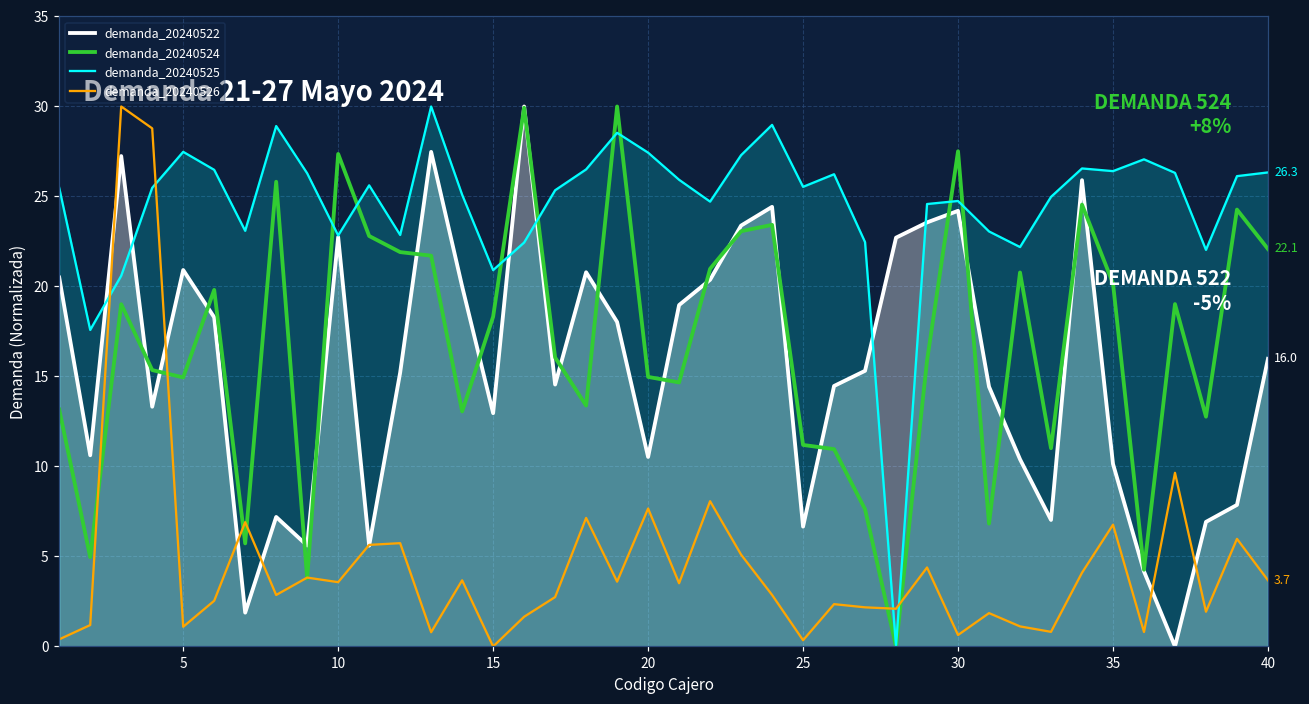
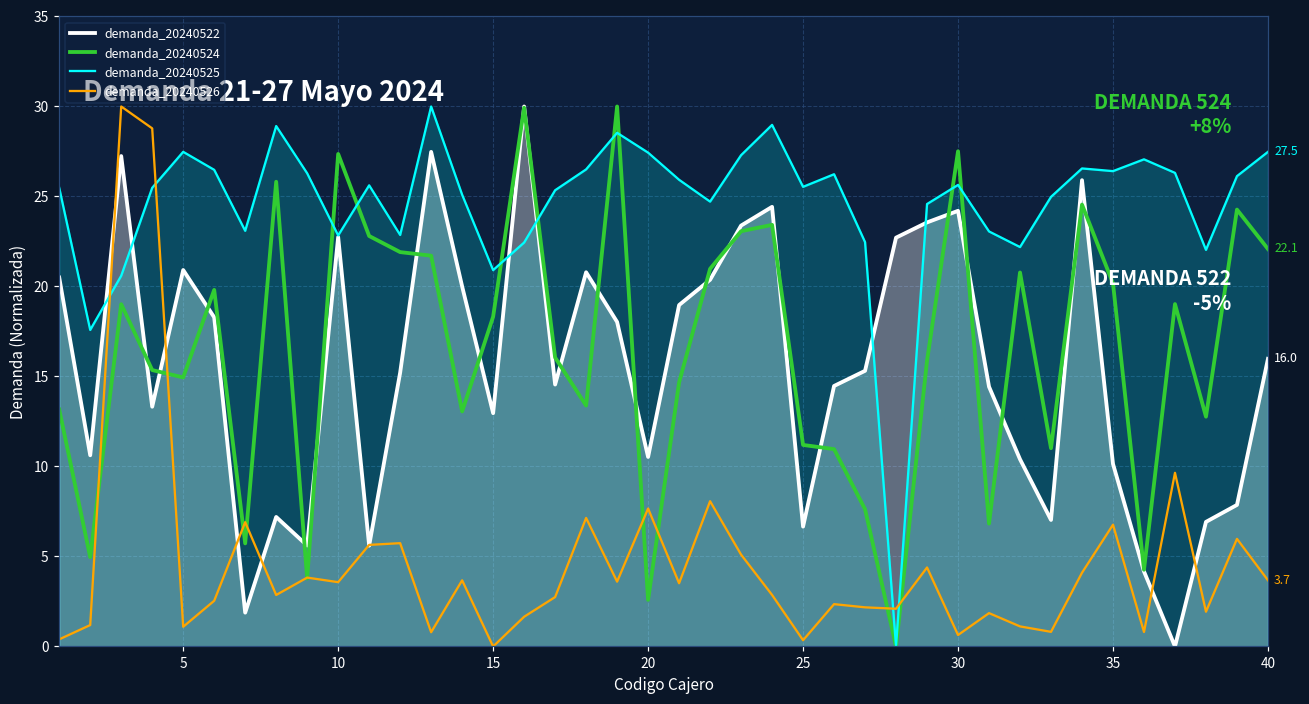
  {
    "demanda_20240522": {
      "40": 16.0
    },
    "demanda_20240524": {
      "5": 14.9,
      "10": 27.4,
      "15": 18.3,
-     "20": 15.0,
+     "20": 2.6,
      "25": 11.2,
      "30": 27.5
    },
    "demanda_20240525": {
-     "30": 24.8,
-     "40": 26.3
+     "30": 25.6,
+     "40": 27.5
    },
    "demanda_20240526": {
      "40": 3.7
    }
  }
